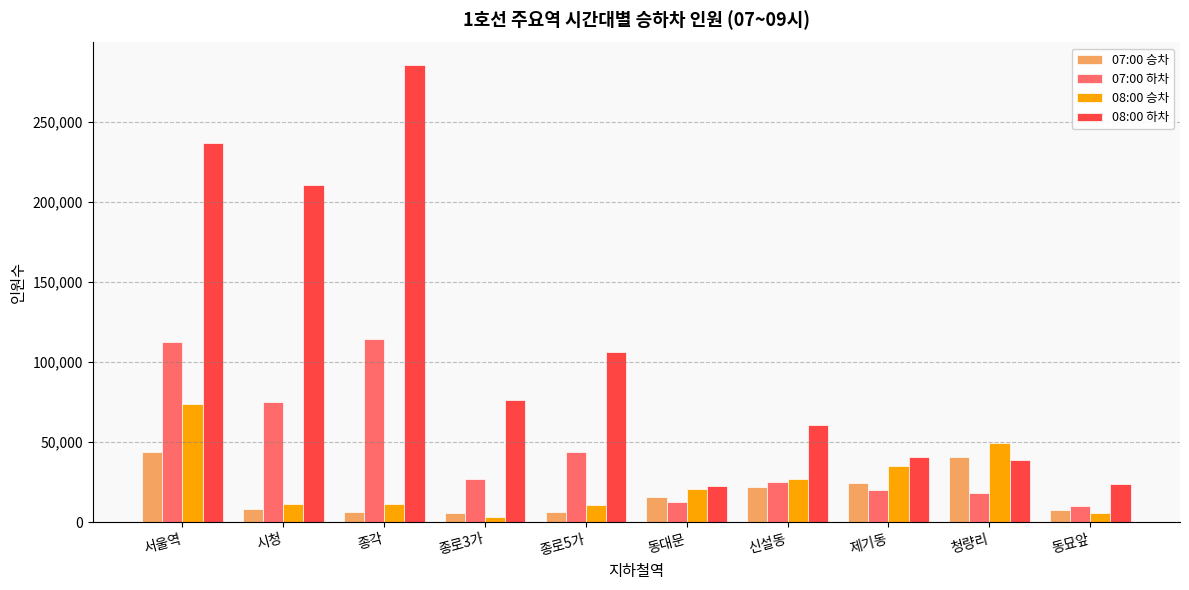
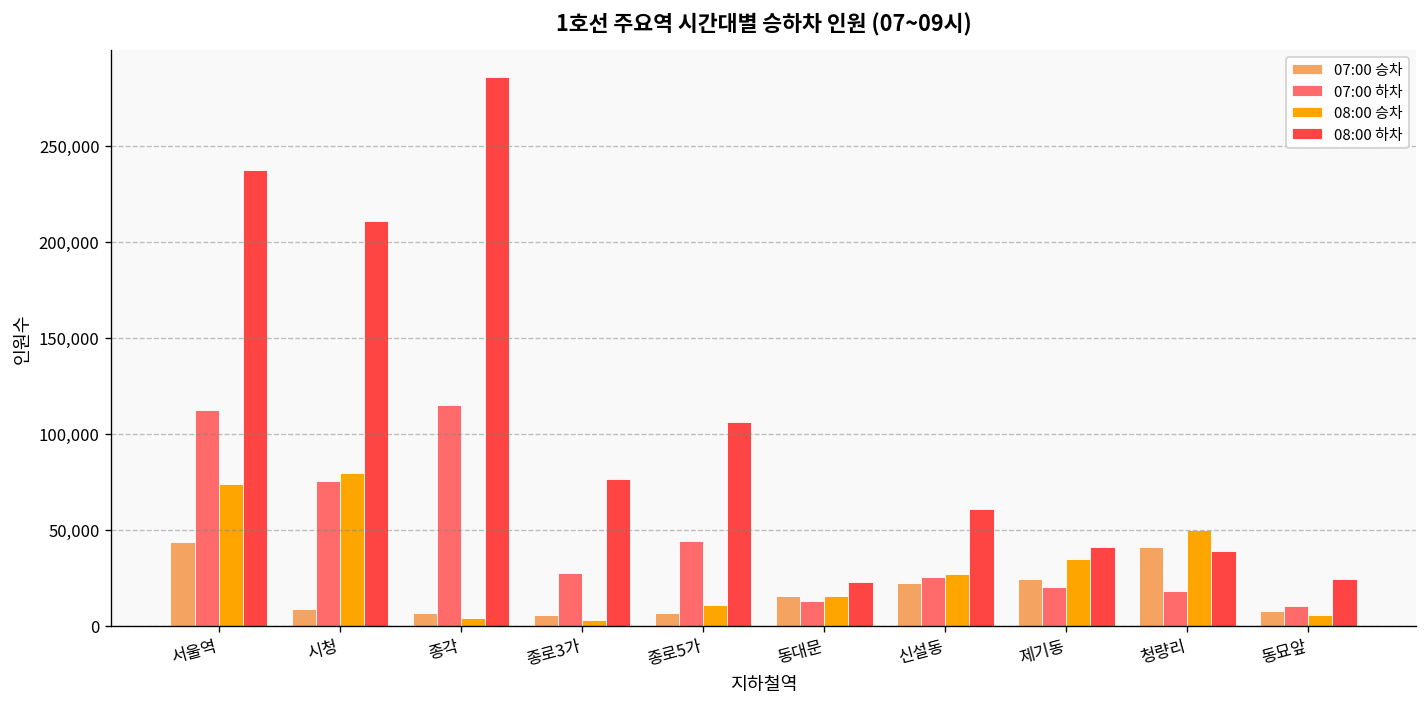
  {
    "08:00 승차": {
      "서울역": "74,000",
-     "시청": "11,000",
-     "종각": "11,000",
+     "시청": "80,000",
+     "종각": "4,000",
      "종로3가": "3,000",
      "종로5가": "11,000",
-     "동대문": "21,000",
+     "동대문": "15,000",
      "신설동": "27,000",
      "제기동": "35,000",
      "청량리": "50,000",
      "동묘앞": "6,000"
    }
  }
